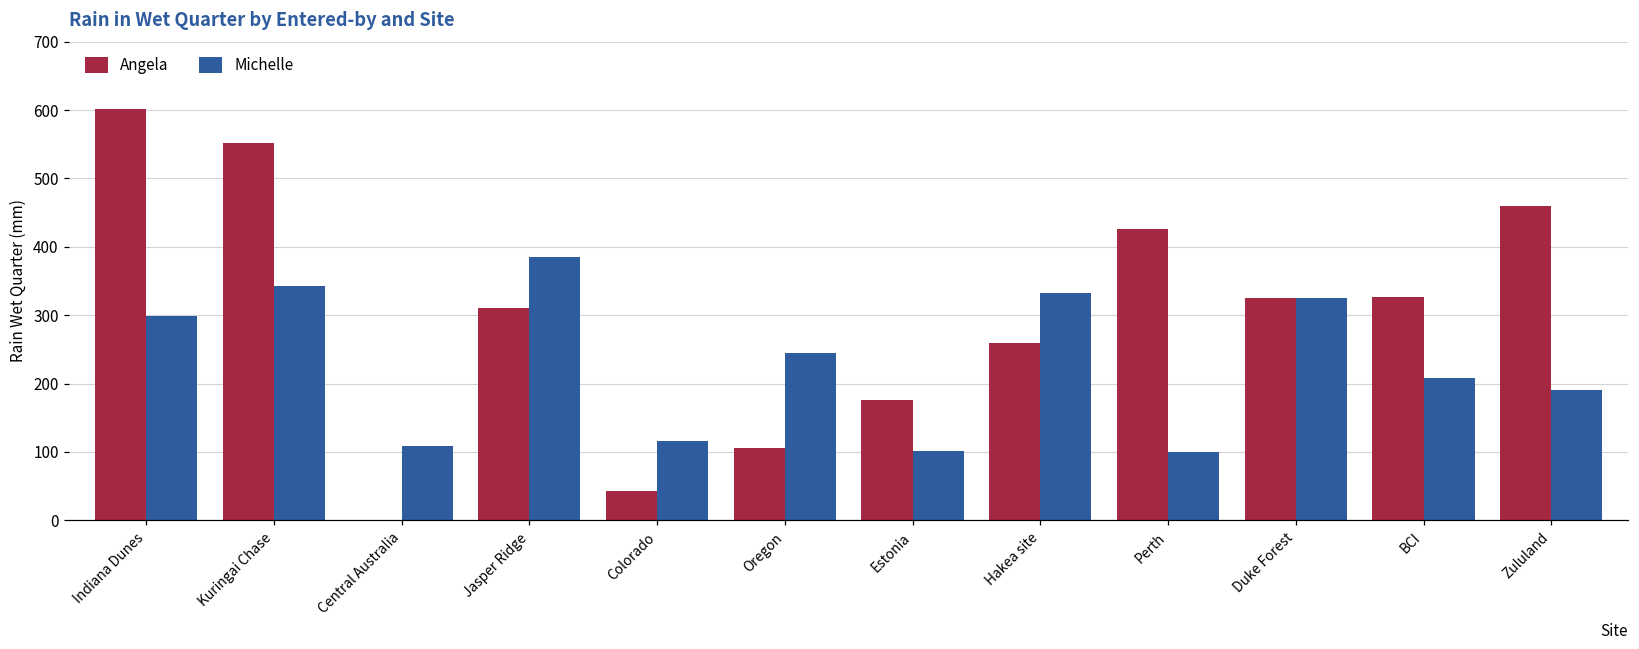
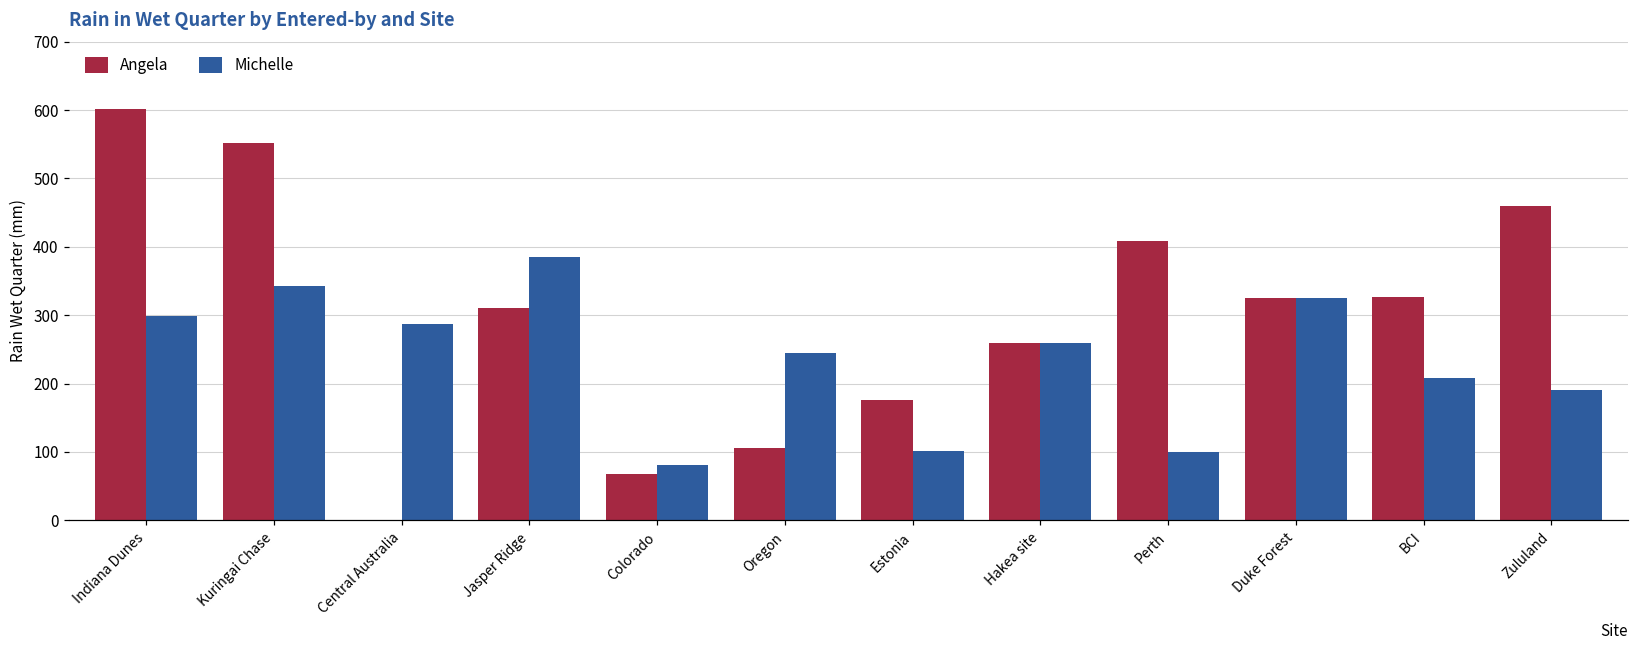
  {
    "Angela": {
      "Indiana Dunes": 600,
      "Kuringai Chase": 550,
      "Central Australia": 0,
      "Jasper Ridge": 310,
-     "Colorado": 40,
+     "Colorado": 70,
      "Oregon": 110,
      "Estonia": 180,
      "Hakea site": 260,
-     "Perth": 430,
+     "Perth": 410,
      "Duke Forest": 330,
      "BCI": 330,
      "Zululand": 460
    },
    "Michelle": {
      "Indiana Dunes": 300,
      "Kuringai Chase": 340,
-     "Central Australia": 110,
+     "Central Australia": 290,
      "Jasper Ridge": 390,
-     "Colorado": 120,
+     "Colorado": 80,
      "Oregon": 250,
      "Estonia": 100,
-     "Hakea site": 330,
+     "Hakea site": 260,
      "Perth": 100,
      "Duke Forest": 330,
      "BCI": 210,
      "Zululand": 190
    }
  }
